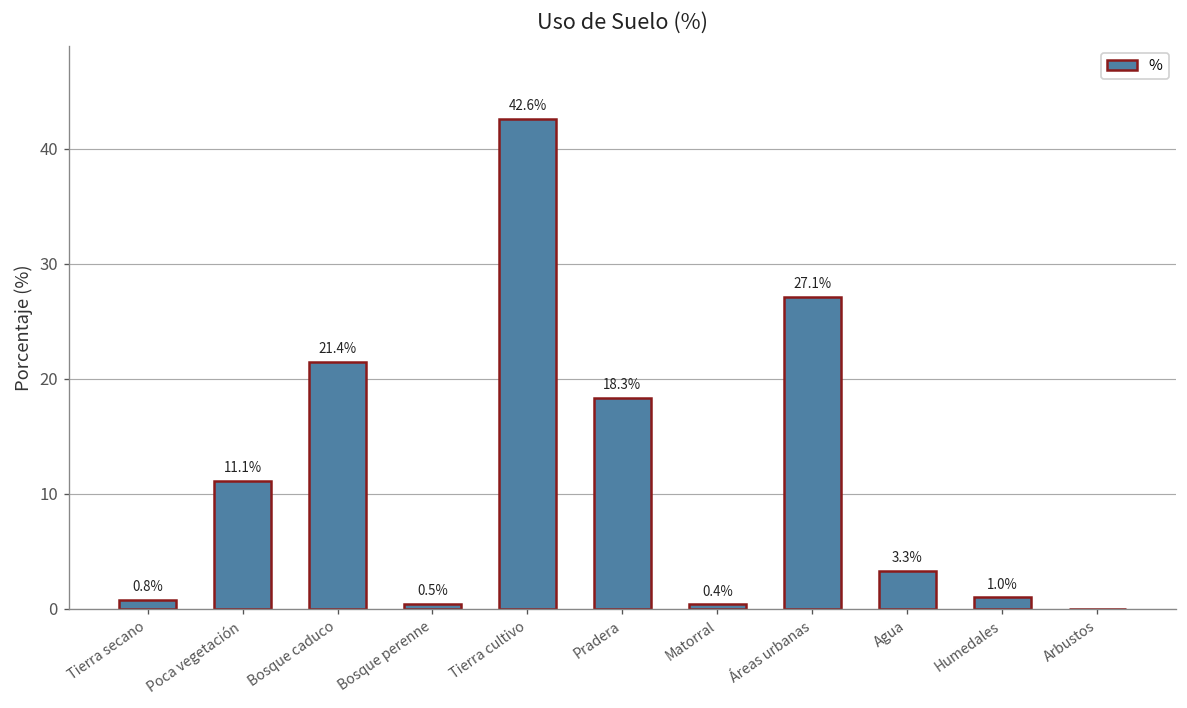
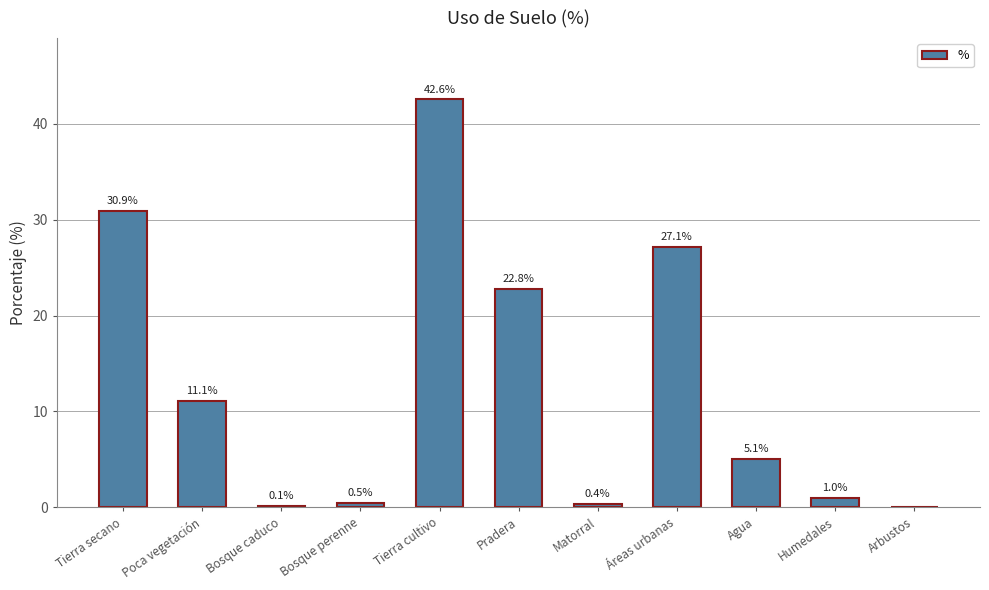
  {
-   "Tierra secano": "0.8%",
+   "Tierra secano": "30.9%",
    "Poca vegetación": "11.1%",
-   "Bosque caduco": "21.4%",
+   "Bosque caduco": "0.1%",
    "Bosque perenne": "0.5%",
    "Tierra cultivo": "42.6%",
-   "Pradera": "18.3%",
+   "Pradera": "22.8%",
    "Matorral": "0.4%",
    "Áreas urbanas": "27.1%",
-   "Agua": "3.3%",
+   "Agua": "5.1%",
    "Humedales": "1.0%"
  }
